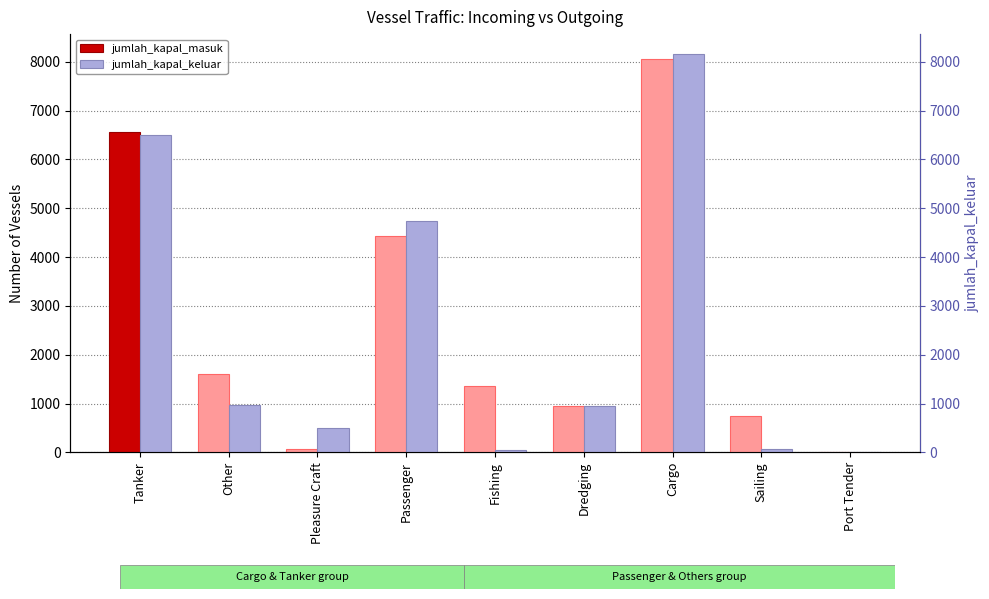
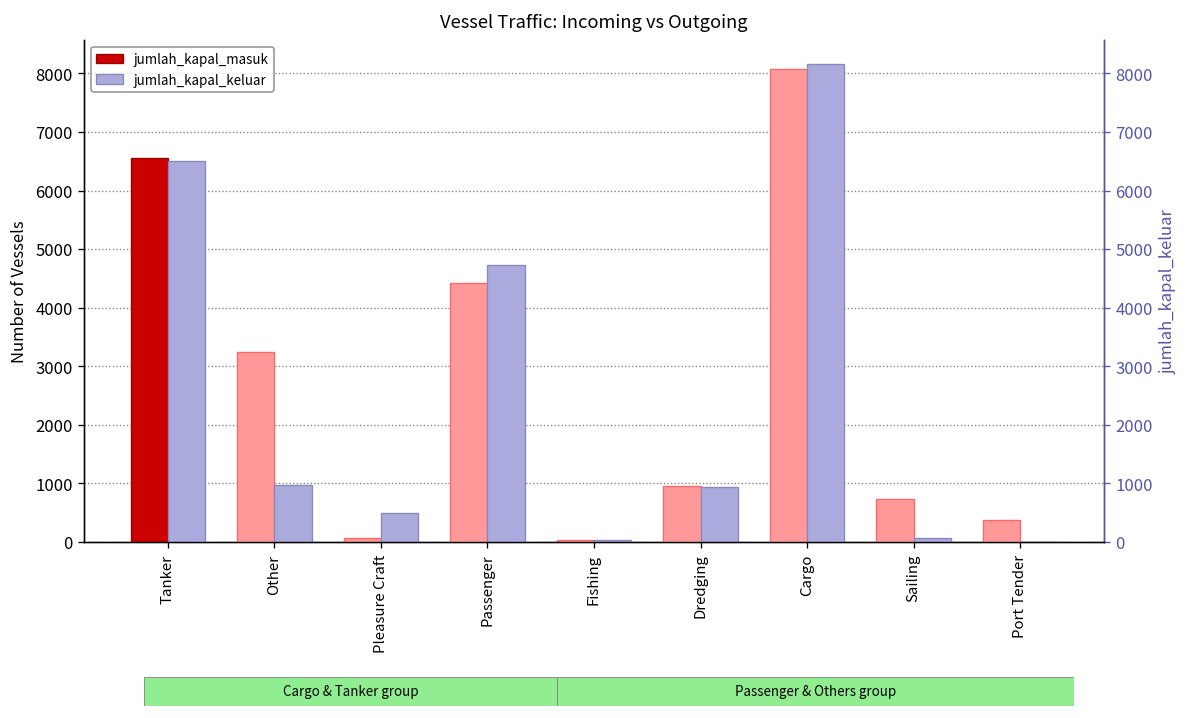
  {
    "jumlah_kapal_masuk": {
      "Tanker": 6600,
-     "Other": 1600,
+     "Other": 3200,
      "Pleasure Craft": 100,
      "Passenger": 4400,
-     "Fishing": 1400,
+     "Fishing": 0,
      "Dredging": 1000,
      "Cargo": 8100,
      "Sailing": 700,
-     "Port Tender": 0
+     "Port Tender": 400
    },
    "jumlah_kapal_keluar": {
      "Tanker": 6500,
      "Other": 1000,
      "Pleasure Craft": 500,
      "Passenger": 4700,
      "Dredging": 900,
      "Cargo": 8200,
      "Sailing": 100
    }
  }
